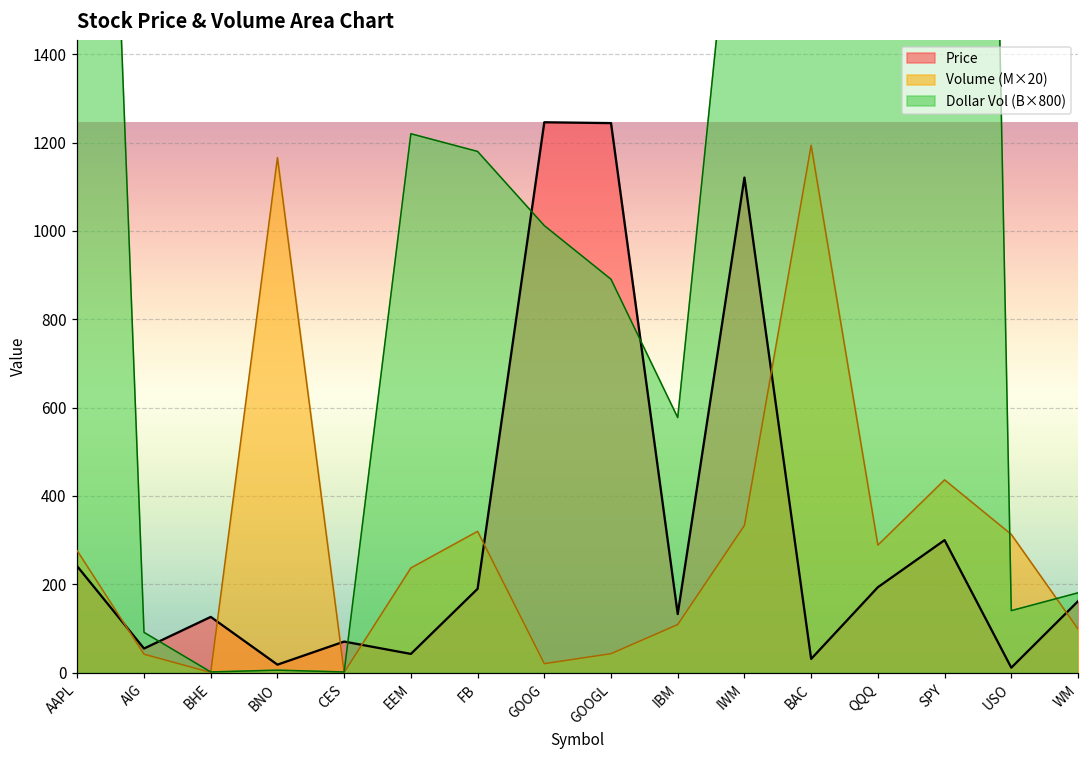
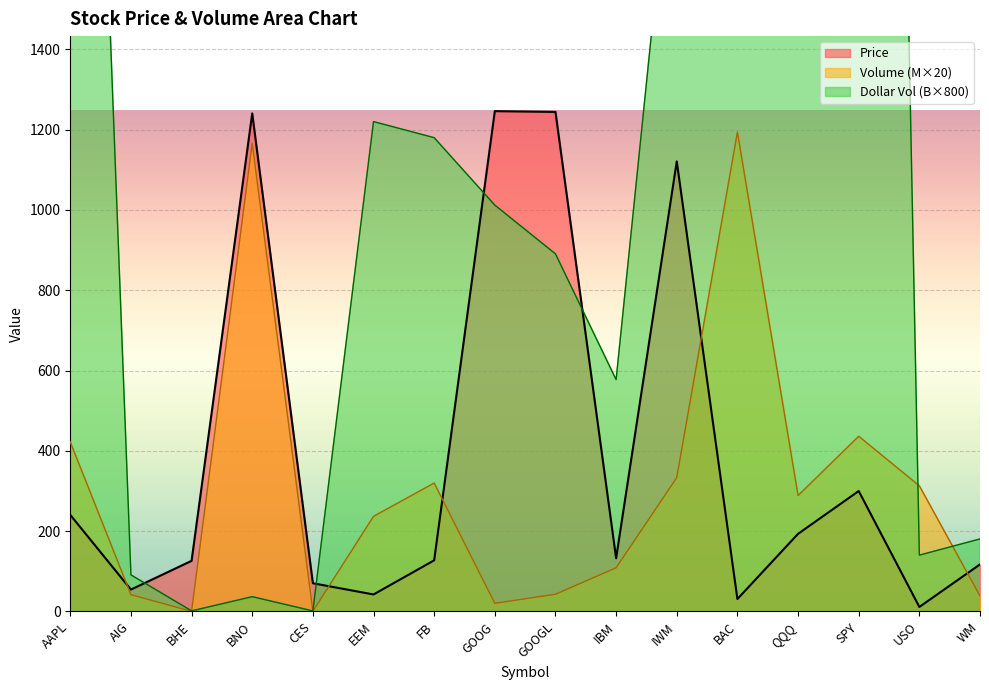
  {
    "Price": {
      "AAPL": 240,
      "AIG": 50,
      "BHE": 130,
-     "BNO": 20,
+     "BNO": 1240,
      "CES": 70,
      "EEM": 40,
-     "FB": 190,
+     "FB": 130,
      "GOOG": 1250,
      "GOOGL": 1240,
      "IBM": 130,
      "IWM": 1120,
      "BAC": 30,
      "QQQ": 190,
      "SPY": 300,
      "USO": 10,
-     "WM": 160
+     "WM": 120
    },
    "Volume (M×20)": {
-     "AAPL": 280,
+     "AAPL": 420,
      "AIG": 40,
      "BNO": 1170,
      "EEM": 240,
      "FB": 320,
      "GOOG": 20,
      "GOOGL": 40,
      "IBM": 110,
      "IWM": 330,
      "BAC": 1190,
      "QQQ": 290,
      "SPY": 440,
      "USO": 310,
-     "WM": 100
+     "WM": 40
    },
    "Dollar Vol (B×800)": {
      "AIG": 90,
-     "BNO": 10,
+     "BNO": 40,
      "EEM": 1220,
      "FB": 1180,
      "GOOG": 1010,
      "GOOGL": 890,
      "IBM": 580,
      "USO": 140,
      "WM": 180
    }
  }
